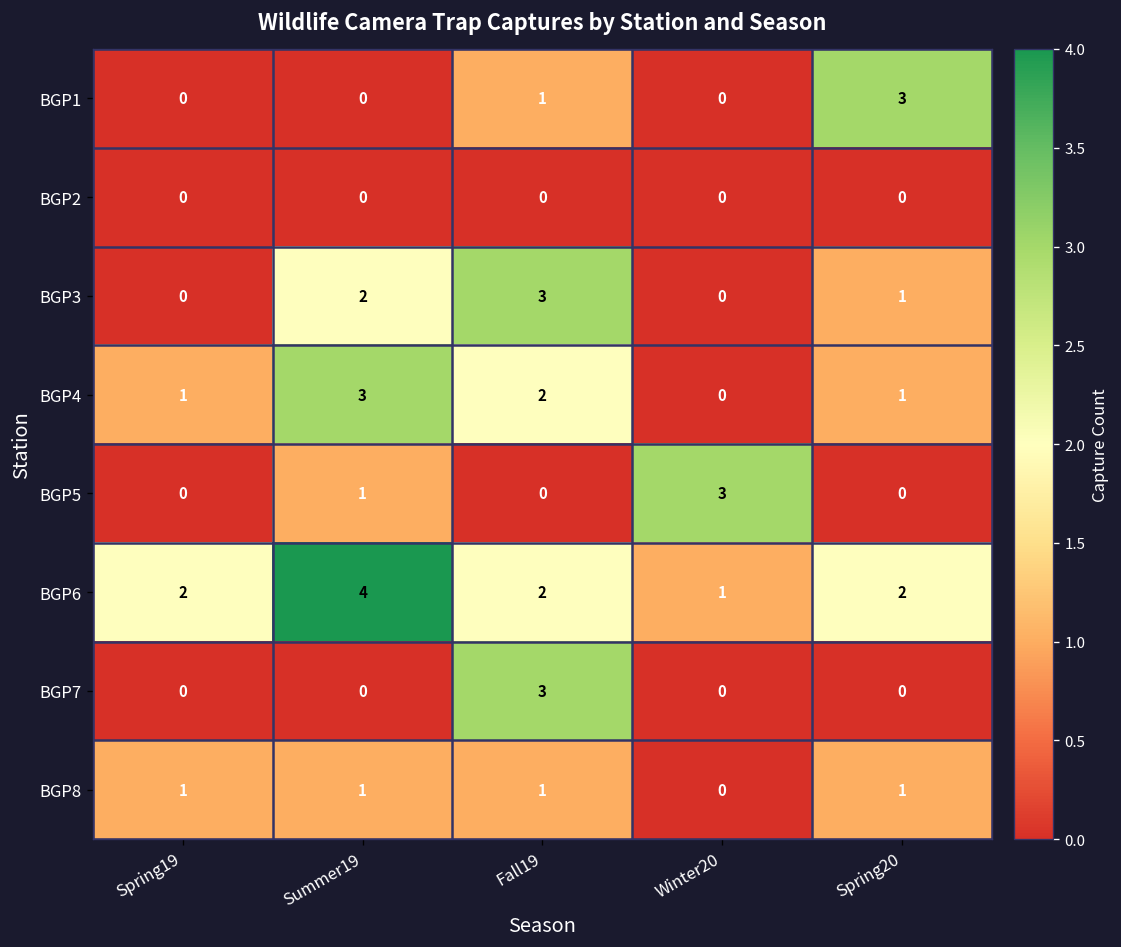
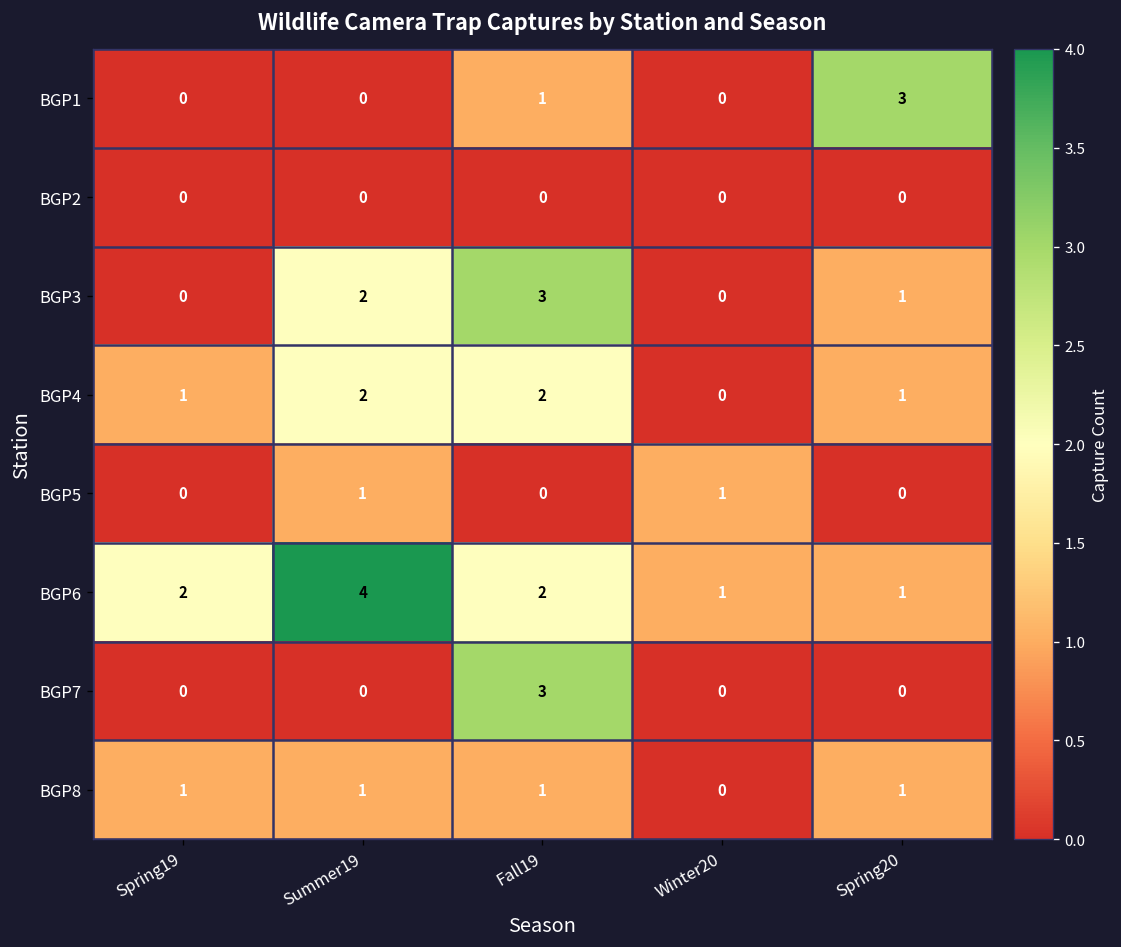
  {
    "BGP1": {
      "Spring19": 0,
      "Summer19": 0,
      "Fall19": 1,
      "Winter20": 0,
      "Spring20": 3
    },
    "BGP2": {
      "Spring19": 0,
      "Summer19": 0,
      "Fall19": 0,
      "Winter20": 0,
      "Spring20": 0
    },
    "BGP3": {
      "Spring19": 0,
      "Summer19": 2,
      "Fall19": 3,
      "Winter20": 0,
      "Spring20": 1
    },
    "BGP4": {
      "Spring19": 1,
-     "Summer19": 3,
+     "Summer19": 2,
      "Fall19": 2,
      "Winter20": 0,
      "Spring20": 1
    },
    "BGP5": {
      "Spring19": 0,
      "Summer19": 1,
      "Fall19": 0,
-     "Winter20": 3,
+     "Winter20": 1,
      "Spring20": 0
    },
    "BGP6": {
      "Spring19": 2,
      "Summer19": 4,
      "Fall19": 2,
      "Winter20": 1,
-     "Spring20": 2
+     "Spring20": 1
    },
    "BGP7": {
      "Spring19": 0,
      "Summer19": 0,
      "Fall19": 3,
      "Winter20": 0,
      "Spring20": 0
    },
    "BGP8": {
      "Spring19": 1,
      "Summer19": 1,
      "Fall19": 1,
      "Winter20": 0,
      "Spring20": 1
    }
  }
